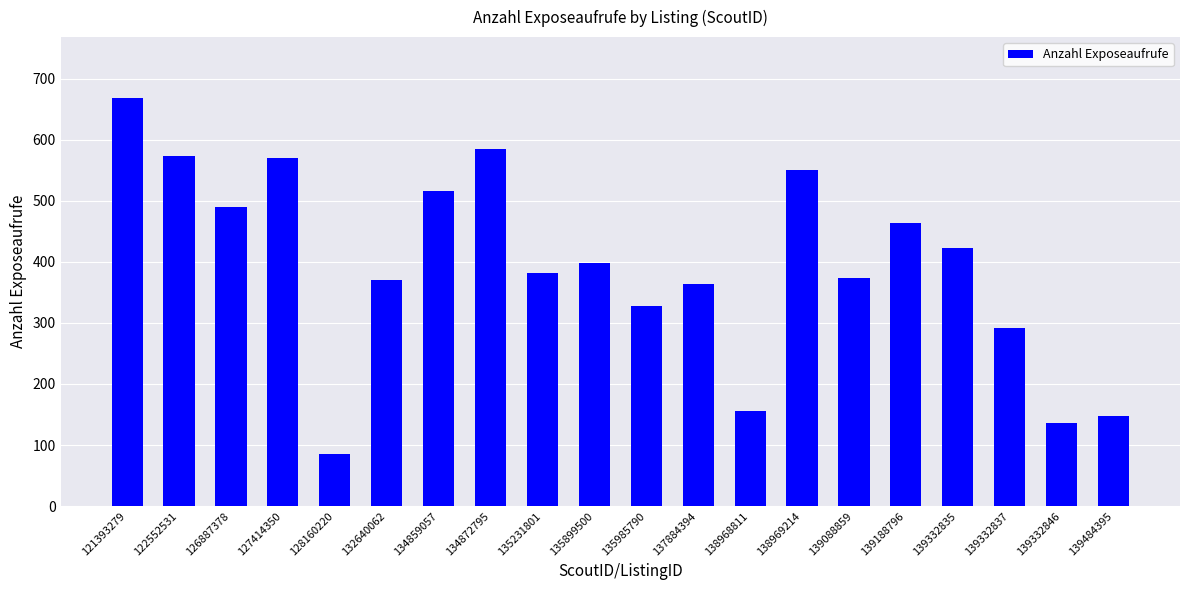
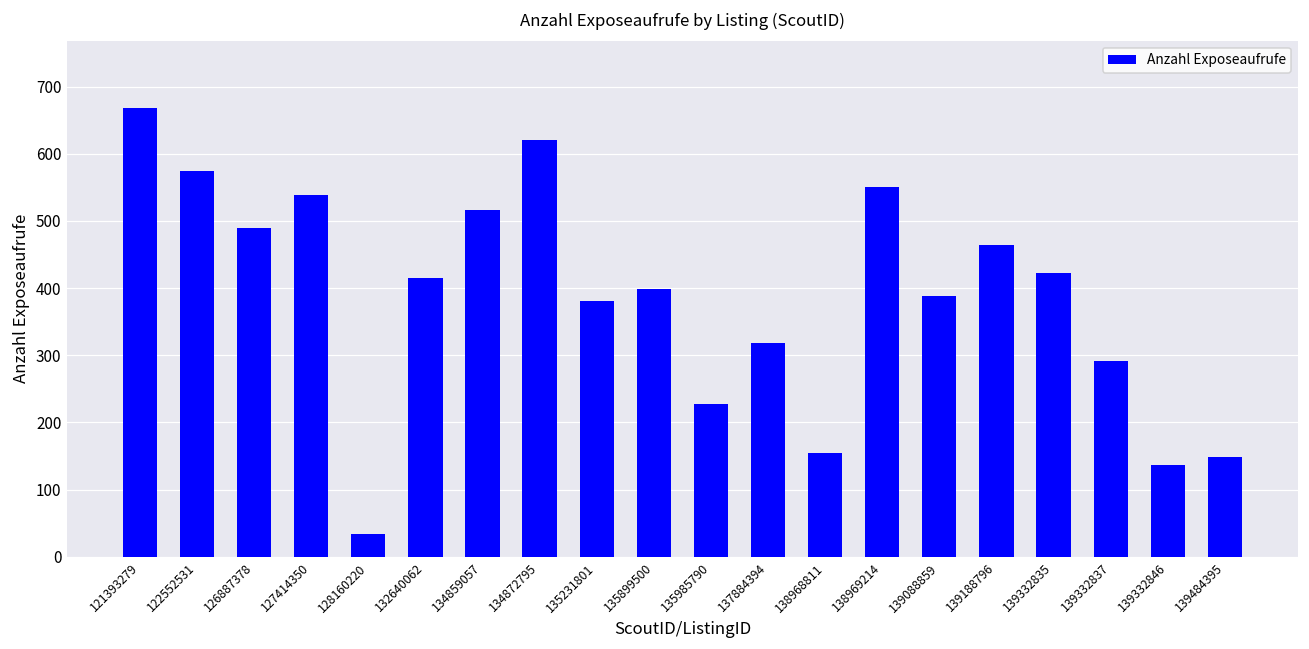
  {
    "121393279": 670,
    "122552531": 570,
    "126887378": 490,
-   "127414350": 570,
-   "128160220": 90,
-   "132640062": 370,
+   "127414350": 540,
+   "128160220": 30,
+   "132640062": 420,
    "134859057": 520,
-   "134872795": 590,
+   "134872795": 620,
    "135231801": 380,
    "135899500": 400,
-   "135985790": 330,
-   "137884394": 360,
+   "135985790": 230,
+   "137884394": 320,
    "138968811": 160,
    "138969214": 550,
-   "139088859": 370,
+   "139088859": 390,
    "139188796": 460,
    "139332835": 420,
    "139332837": 290,
    "139332846": 140,
    "139484395": 150
  }
